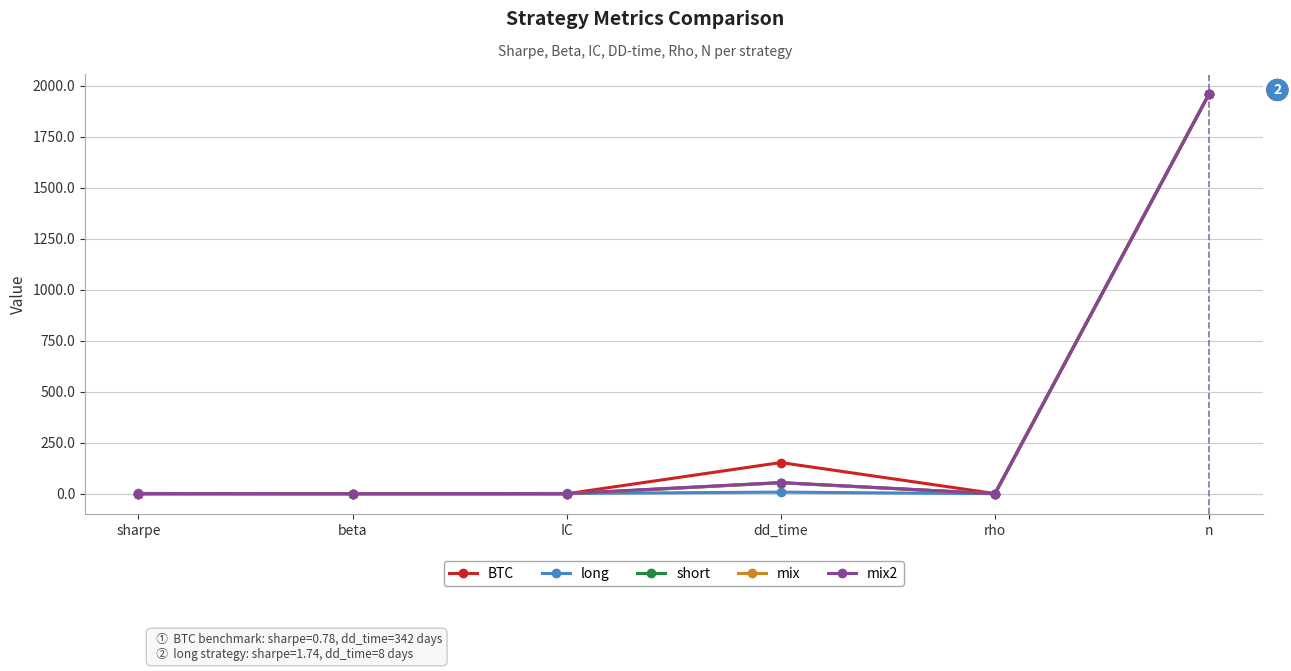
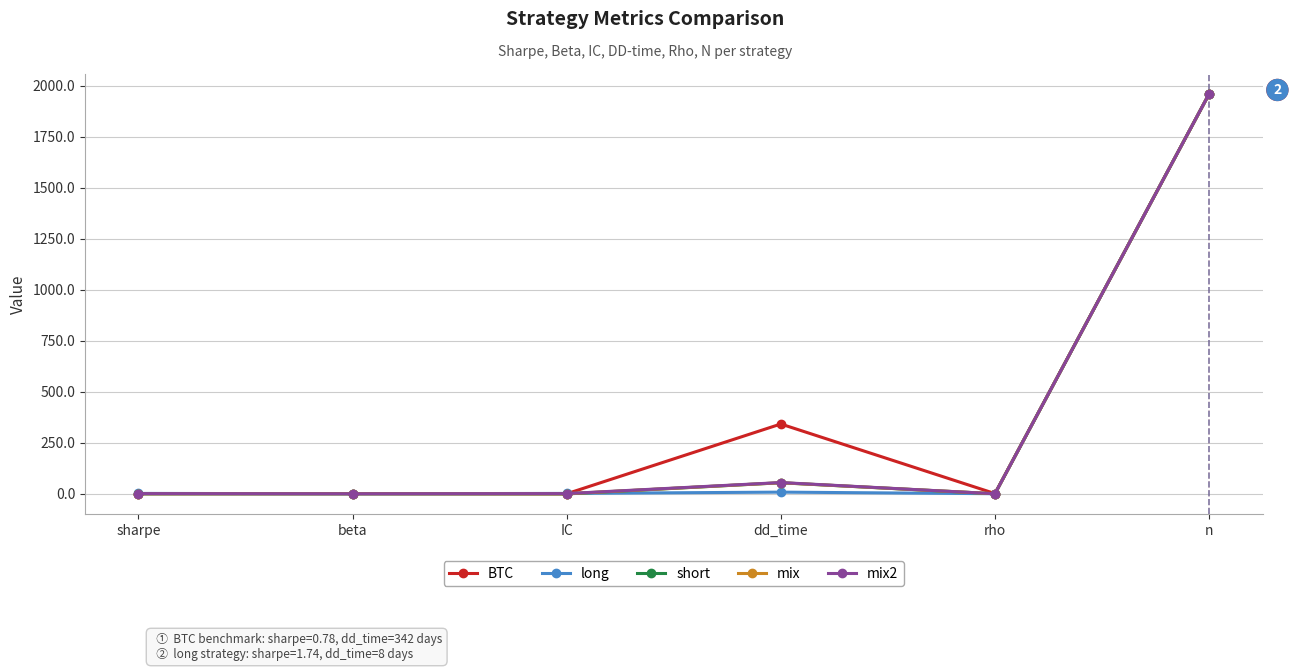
  {
    "BTC": {
-     "dd_time": 150
+     "dd_time": 340
    },
    "long": {
      "dd_time": 10
    }
  }
